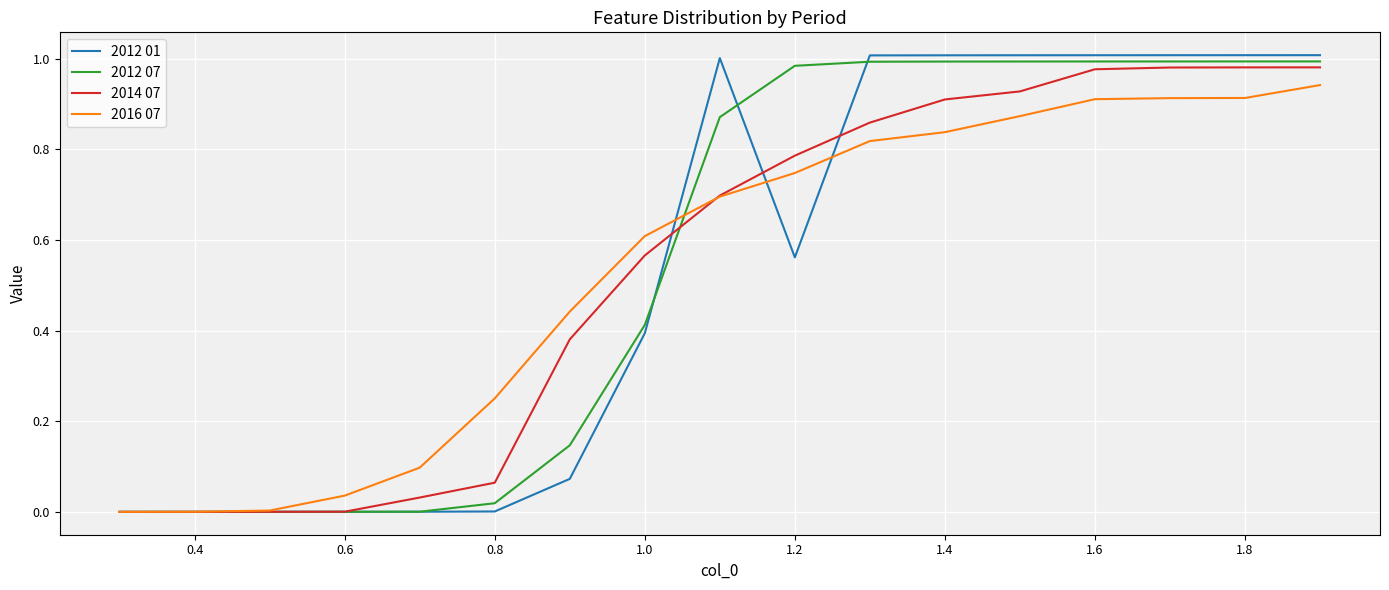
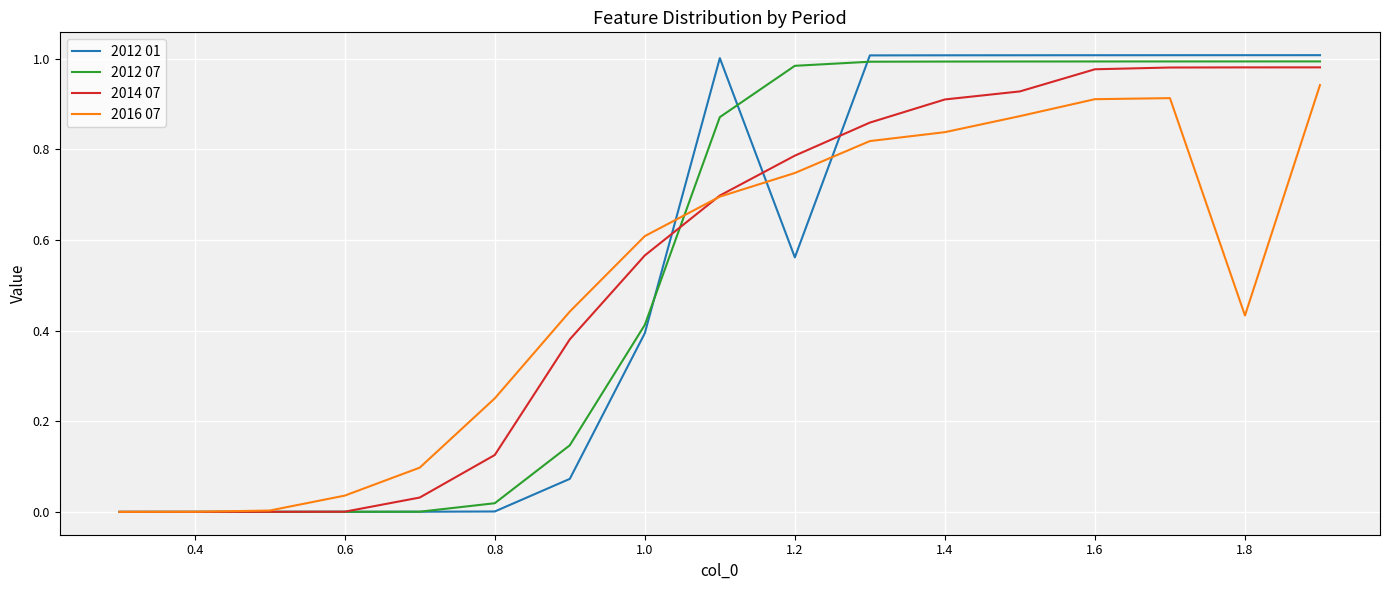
  {
    "2012 01": {
      "0.8": 0.00,
      "1.0": 0.39,
      "1.2": 0.56,
      "1.4": 1.01,
      "1.6": 1.01,
      "1.8": 1.01
    },
    "2012 07": {
      "0.8": 0.02,
      "1.0": 0.41,
      "1.2": 0.98,
      "1.4": 0.99,
      "1.6": 0.99,
      "1.8": 0.99
    },
    "2014 07": {
-     "0.8": 0.06,
+     "0.8": 0.13,
      "1.0": 0.57,
      "1.2": 0.79,
      "1.4": 0.91,
      "1.6": 0.98,
      "1.8": 0.98
    },
    "2016 07": {
      "0.6": 0.04,
      "0.8": 0.25,
      "1.0": 0.61,
      "1.2": 0.75,
      "1.4": 0.84,
      "1.6": 0.91,
-     "1.8": 0.91
+     "1.8": 0.43
    }
  }
